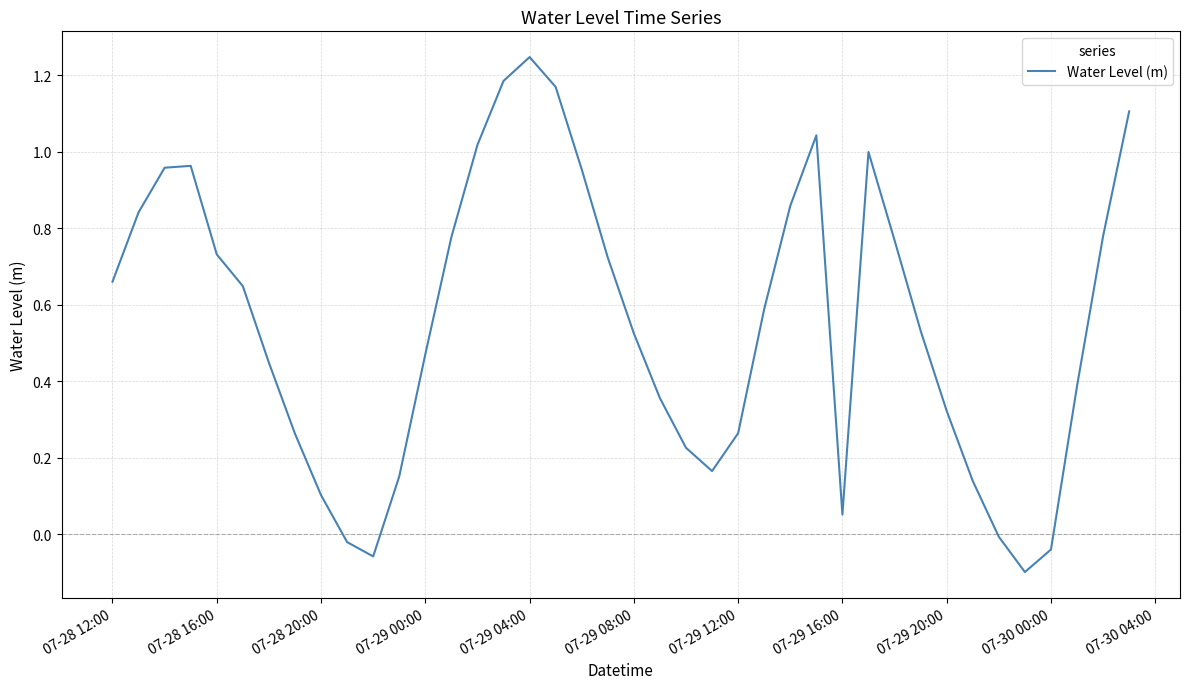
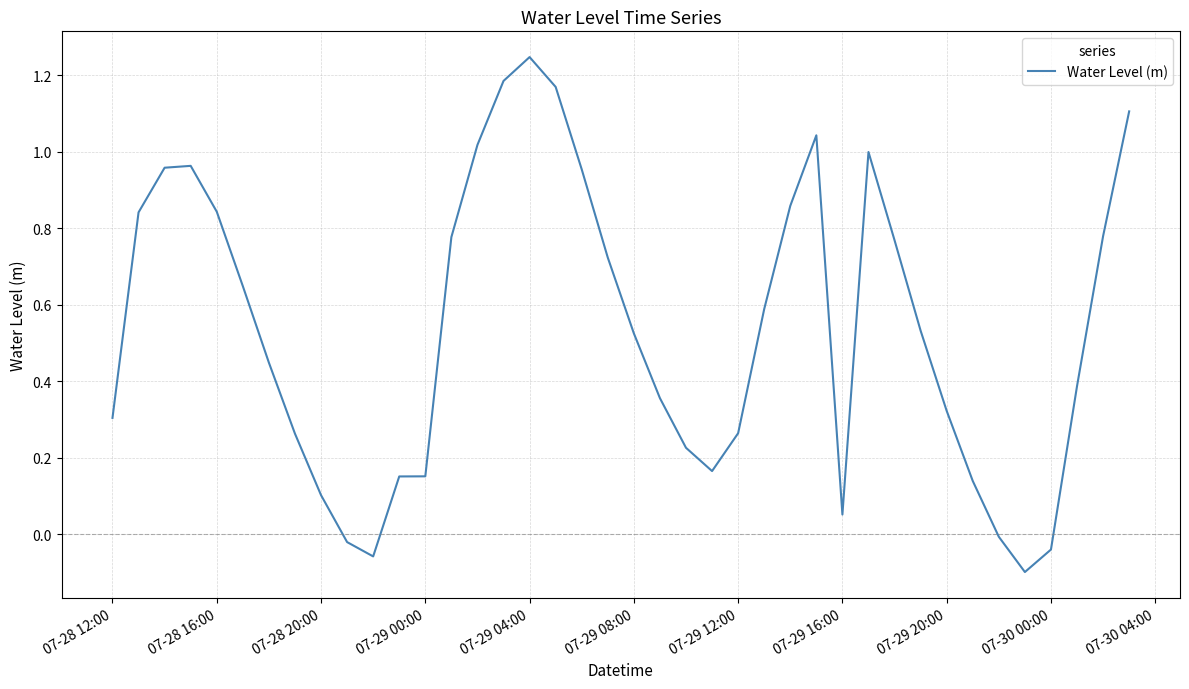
  {
-   "07-28 12:00": 0.66,
-   "07-28 16:00": 0.73,
+   "07-28 12:00": 0.30,
+   "07-28 16:00": 0.84,
    "07-28 20:00": 0.10,
-   "07-29 00:00": 0.47,
+   "07-29 00:00": 0.15,
    "07-29 04:00": 1.25,
    "07-29 08:00": 0.53,
    "07-29 12:00": 0.26,
    "07-29 16:00": 0.05,
    "07-29 20:00": 0.32,
    "07-30 00:00": -0.04
  }
